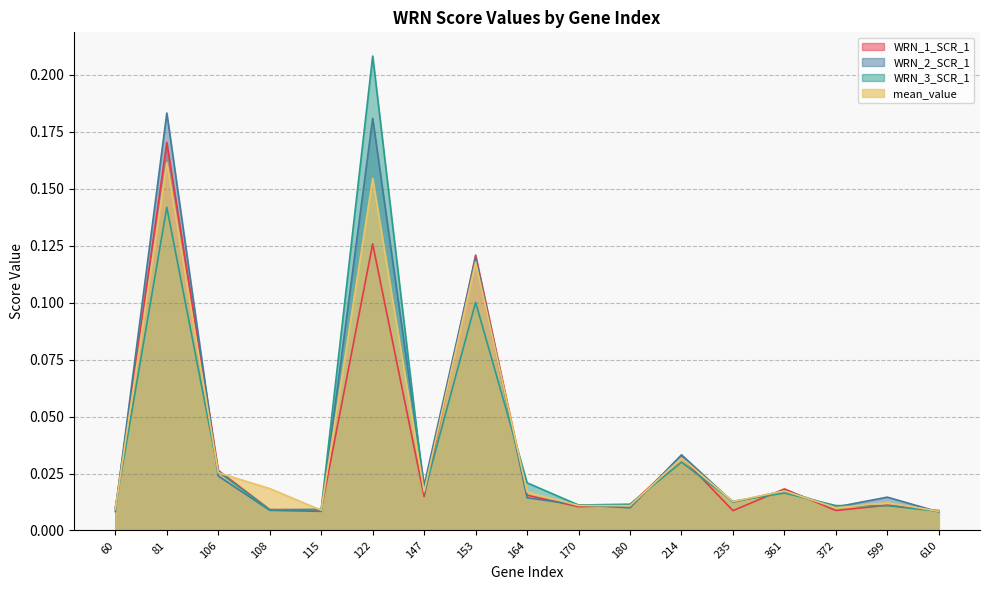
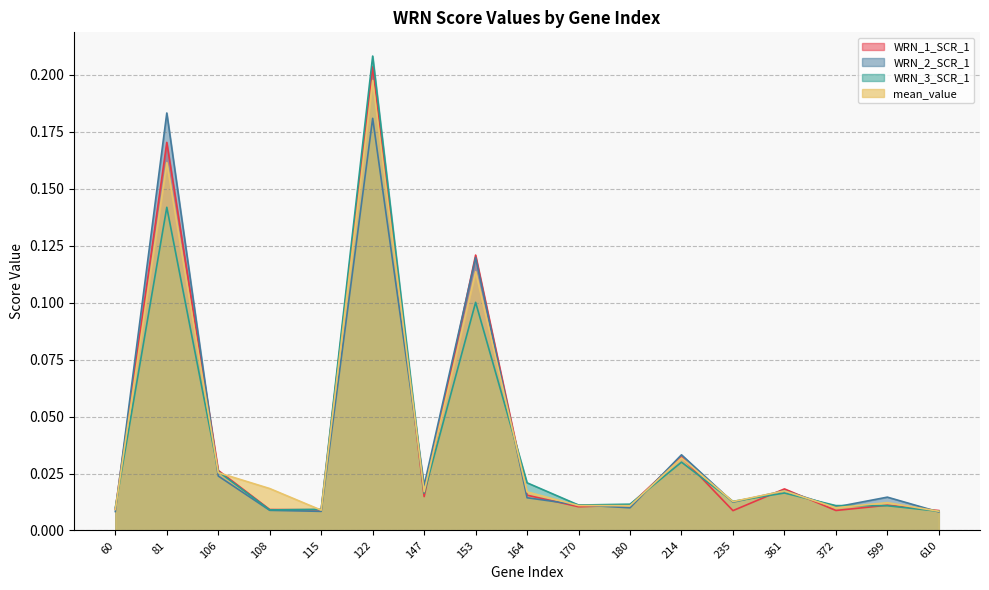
  {
    "WRN_1_SCR_1": {
      "81": 0.170,
-     "122": 0.126,
+     "122": 0.203,
      "147": 0.015,
      "164": 0.015,
      "235": 0.009,
      "372": 0.009
    },
    "mean_value": {
      "81": 0.161,
      "108": 0.018,
-     "122": 0.155,
-     "153": 0.118,
+     "122": 0.198,
+     "153": 0.114,
      "164": 0.017
    }
  }
